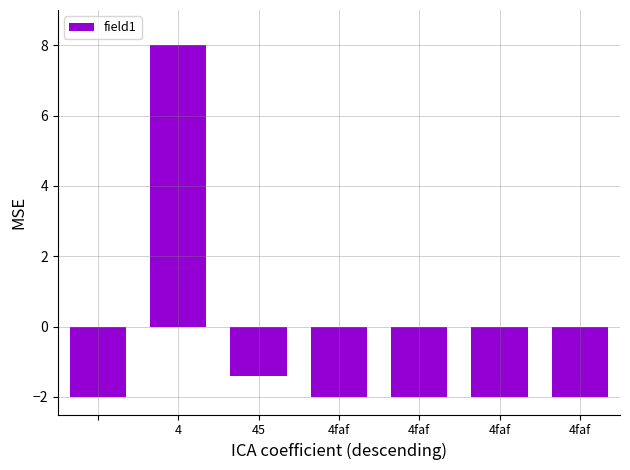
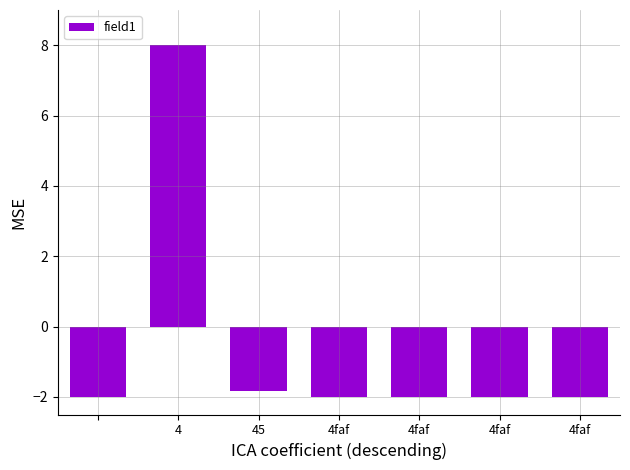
  {
    "4": 8.0,
-   "45": -1.4
+   "45": -1.8
  }
